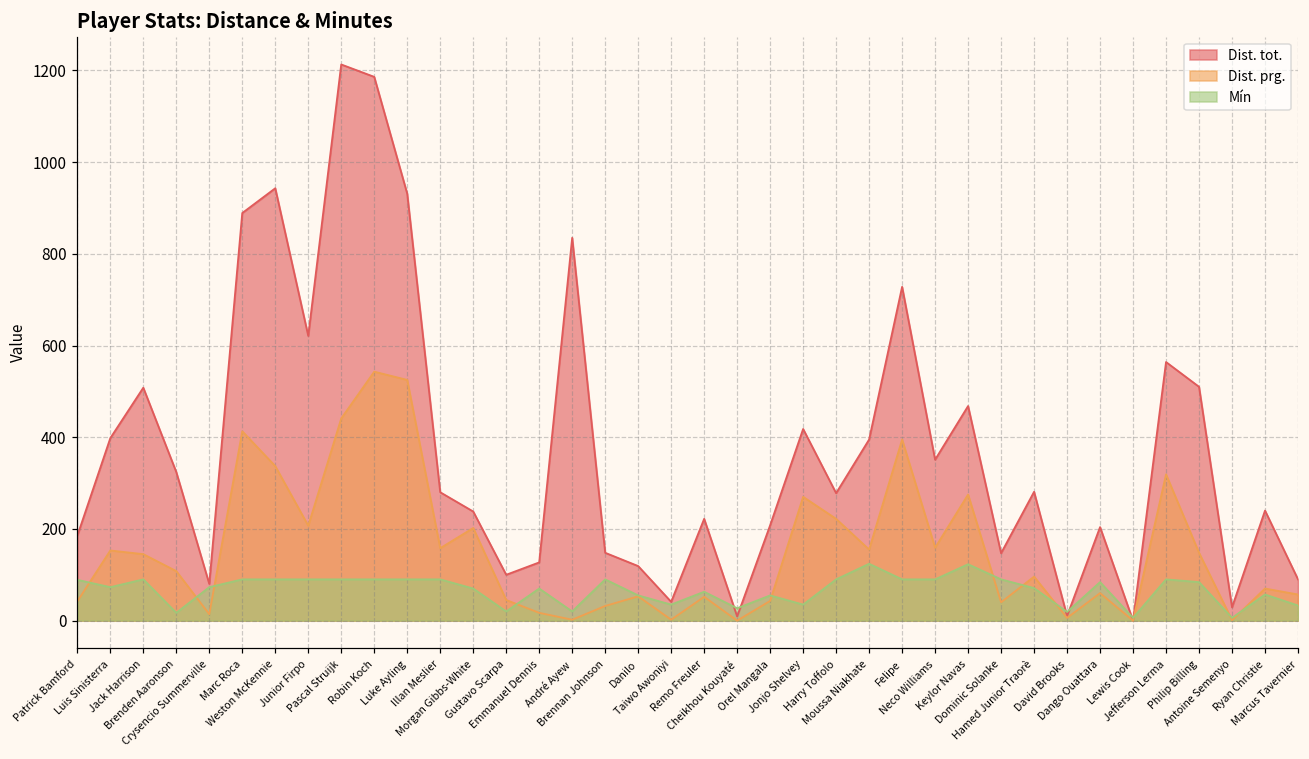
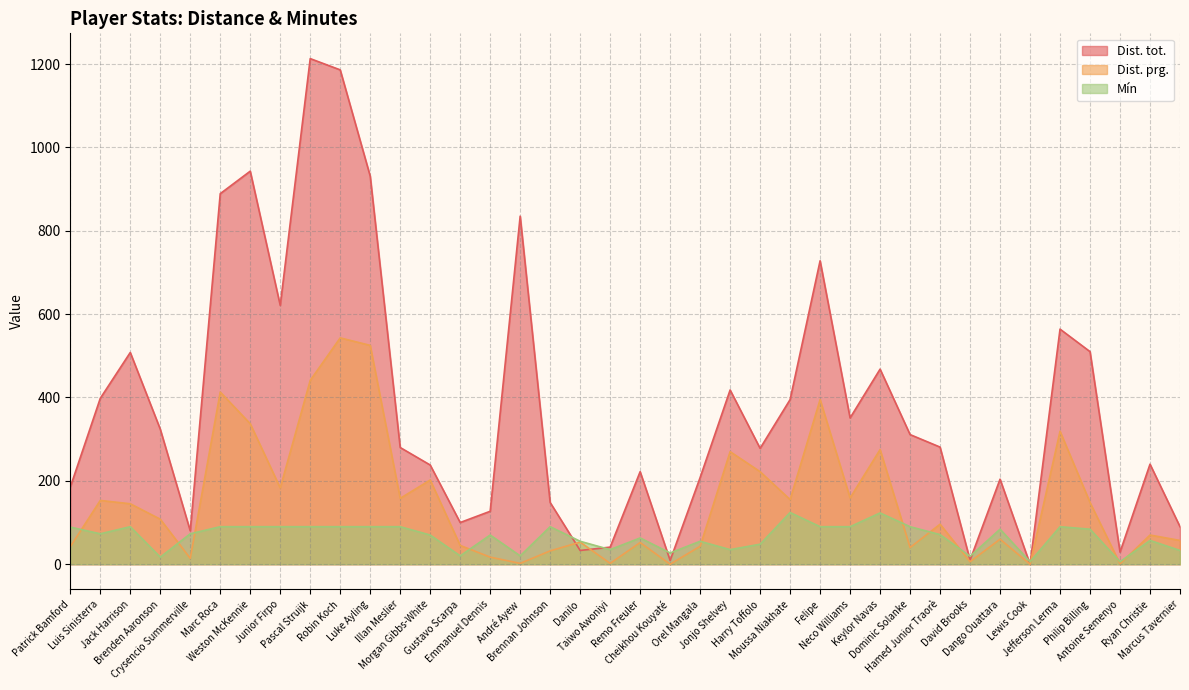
  {
    "Dist. tot.": {
      "Patrick Bamford": 190,
      "Luis Sinisterra": 400,
      "Jack Harrison": 510,
      "Brenden Aaronson": 320,
      "Crysencio Summerville": 80,
      "Marc Roca": 890,
      "Weston McKennie": 940,
      "Junior Firpo": 620,
      "Pascal Struijk": 1210,
      "Robin Koch": 1190,
      "Luke Ayling": 930,
      "Illan Meslier": 280,
      "Morgan Gibbs-White": 240,
      "Gustavo Scarpa": 100,
      "Emmanuel Dennis": 130,
      "André Ayew": 840,
      "Brennan Johnson": 150,
-     "Danilo": 120,
+     "Danilo": 30,
      "Remo Freuler": 220,
      "Cheikhou Kouyaté": 10,
      "Orel Mangala": 210,
      "Jonjo Shelvey": 420,
      "Harry Toffolo": 280,
      "Moussa Niakhate": 400,
      "Felipe": 730,
      "Neco Williams": 350,
      "Keylor Navas": 470,
-     "Dominic Solanke": 150,
+     "Dominic Solanke": 310,
      "Hamed Junior Traorè": 280,
      "Dango Ouattara": 200,
      "Jefferson Lerma": 560,
      "Philip Billing": 510,
      "Antoine Semenyo": 30,
      "Ryan Christie": 240,
      "Marcus Tavernier": 90
    },
    "Dist. prg.": {
      "Patrick Bamford": 40,
      "Luis Sinisterra": 150,
      "Jack Harrison": 150,
      "Brenden Aaronson": 110,
      "Crysencio Summerville": 10,
      "Marc Roca": 410,
      "Weston McKennie": 340,
-     "Junior Firpo": 210,
+     "Junior Firpo": 180,
      "Pascal Struijk": 440,
      "Robin Koch": 540,
      "Luke Ayling": 530,
      "Illan Meslier": 160,
      "Morgan Gibbs-White": 200,
      "Gustavo Scarpa": 50,
      "Emmanuel Dennis": 20,
      "André Ayew": 0,
      "Brennan Johnson": 30,
      "Taiwo Awoniyi": 0,
      "Remo Freuler": 50,
      "Cheikhou Kouyaté": 0,
      "Orel Mangala": 40,
      "Jonjo Shelvey": 270,
      "Harry Toffolo": 220,
      "Moussa Niakhate": 160,
      "Felipe": 400,
      "Neco Williams": 160,
      "Keylor Navas": 280,
      "Dominic Solanke": 40,
      "Hamed Junior Traorè": 100,
      "Dango Ouattara": 60,
      "Jefferson Lerma": 320,
      "Philip Billing": 150,
      "Ryan Christie": 70,
      "Marcus Tavernier": 60
    },
    "Mín": {
      "Patrick Bamford": 90,
      "Luis Sinisterra": 70,
      "Jack Harrison": 90,
      "Brenden Aaronson": 20,
      "Crysencio Summerville": 70,
      "Marc Roca": 90,
      "Weston McKennie": 90,
      "Junior Firpo": 90,
      "Pascal Struijk": 90,
      "Robin Koch": 90,
      "Luke Ayling": 90,
      "Illan Meslier": 90,
      "Morgan Gibbs-White": 70,
      "Gustavo Scarpa": 20,
      "Emmanuel Dennis": 70,
      "André Ayew": 20,
      "Brennan Johnson": 90,
      "Remo Freuler": 60,
      "Cheikhou Kouyaté": 30,
      "Orel Mangala": 60,
      "Jonjo Shelvey": 40,
-     "Harry Toffolo": 90,
+     "Harry Toffolo": 50,
      "Moussa Niakhate": 120,
      "Felipe": 90,
      "Neco Williams": 90,
      "Keylor Navas": 120,
      "Dominic Solanke": 90,
      "Hamed Junior Traorè": 70,
      "David Brooks": 20,
      "Dango Ouattara": 80,
      "Jefferson Lerma": 90,
      "Philip Billing": 80,
      "Ryan Christie": 60,
      "Marcus Tavernier": 30
    }
  }
